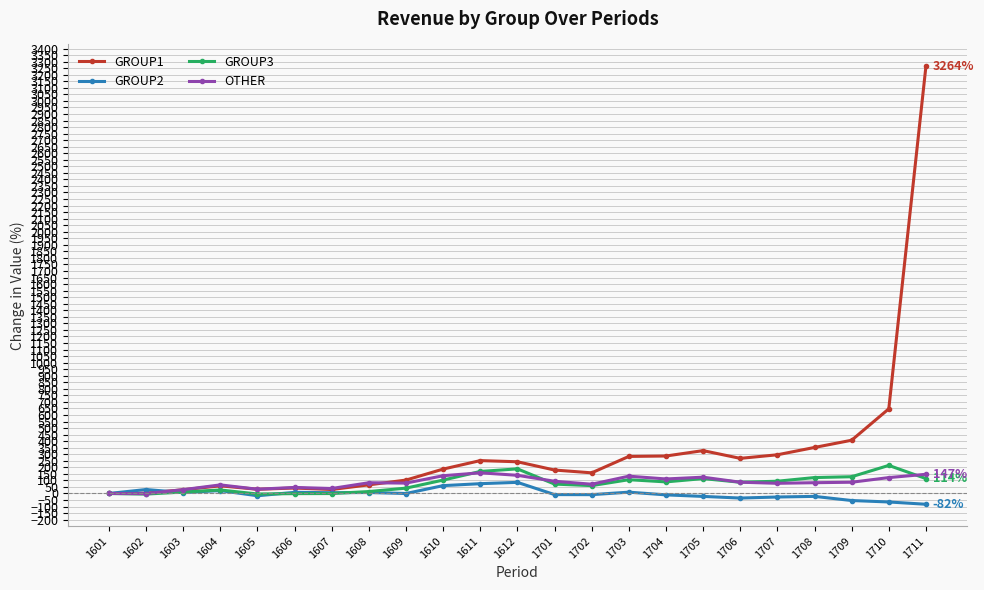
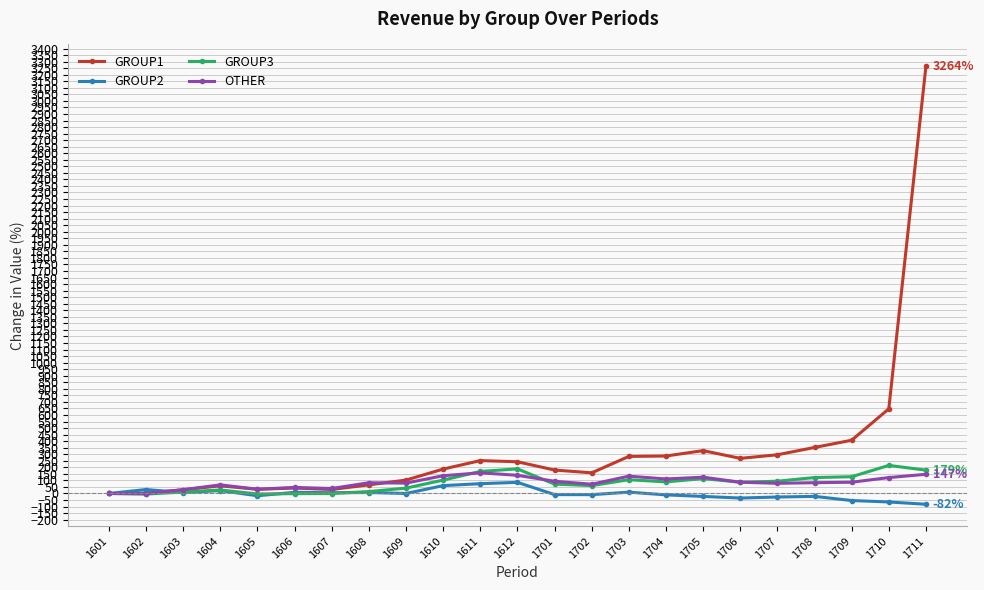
  {
    "GROUP1": {
      "1711": "3264%"
    },
    "GROUP2": {
      "1711": "-82%"
    },
    "GROUP3": {
-     "1711": "114%"
+     "1711": "179%"
    }
  }
